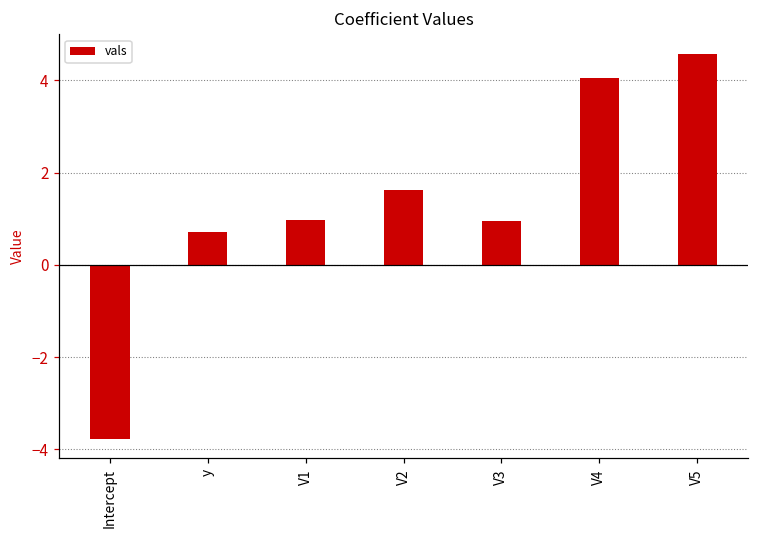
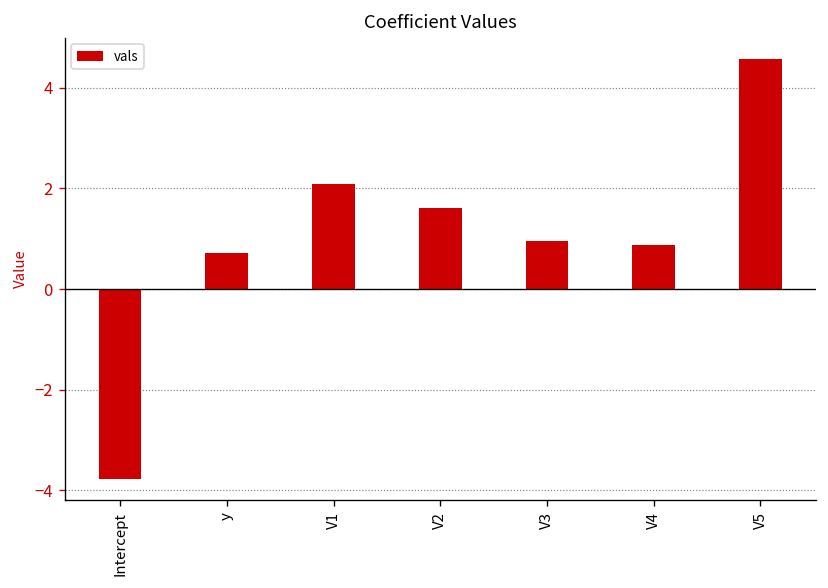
  {
    "Intercept": -3.8,
    "y": 0.7,
-   "V1": 1.0,
+   "V1": 2.1,
    "V2": 1.6,
    "V3": 1.0,
-   "V4": 4.1,
+   "V4": 0.9,
    "V5": 4.6
  }
